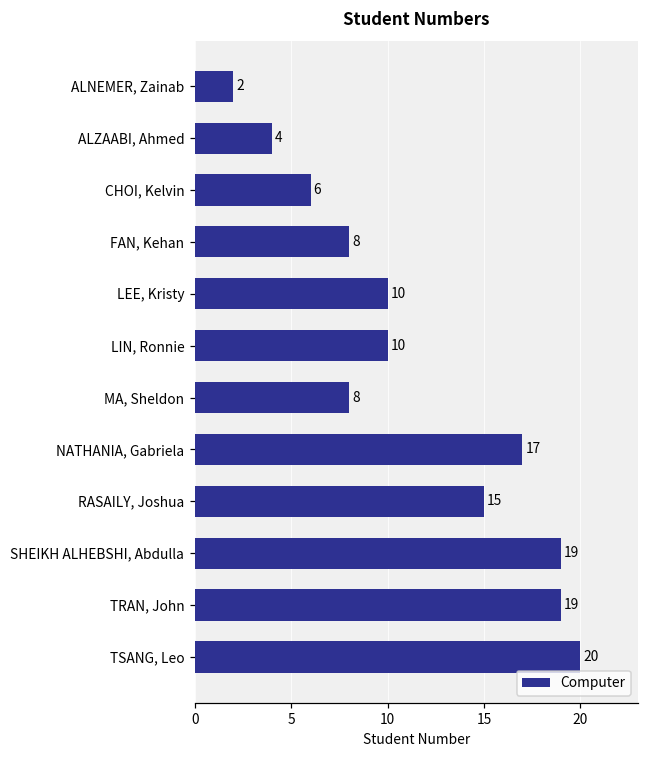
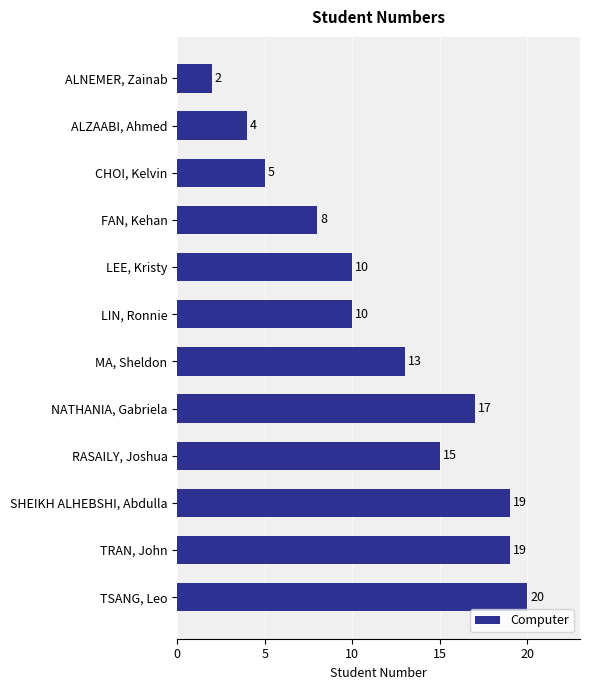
  {
    "ALNEMER, Zainab": 2,
    "ALZAABI, Ahmed": 4,
-   "CHOI, Kelvin": 6,
+   "CHOI, Kelvin": 5,
    "FAN, Kehan": 8,
    "LEE, Kristy": 10,
    "LIN, Ronnie": 10,
-   "MA, Sheldon": 8,
+   "MA, Sheldon": 13,
    "NATHANIA, Gabriela": 17,
    "RASAILY, Joshua": 15,
    "SHEIKH ALHEBSHI, Abdulla": 19,
    "TRAN, John": 19,
    "TSANG, Leo": 20
  }
